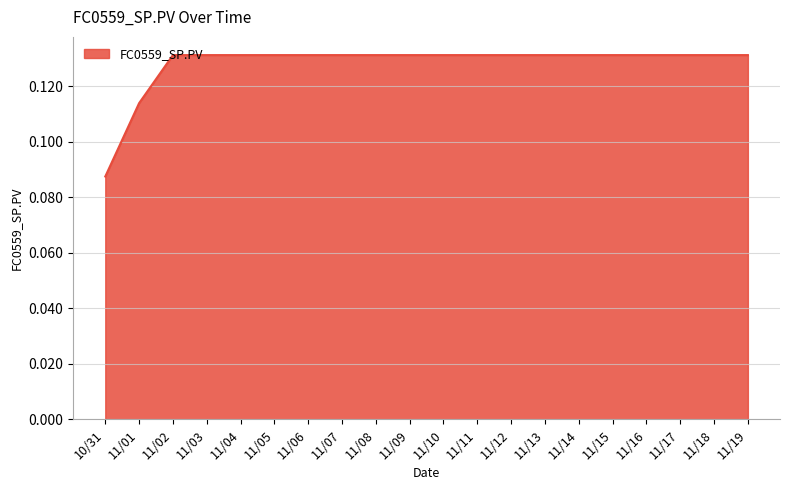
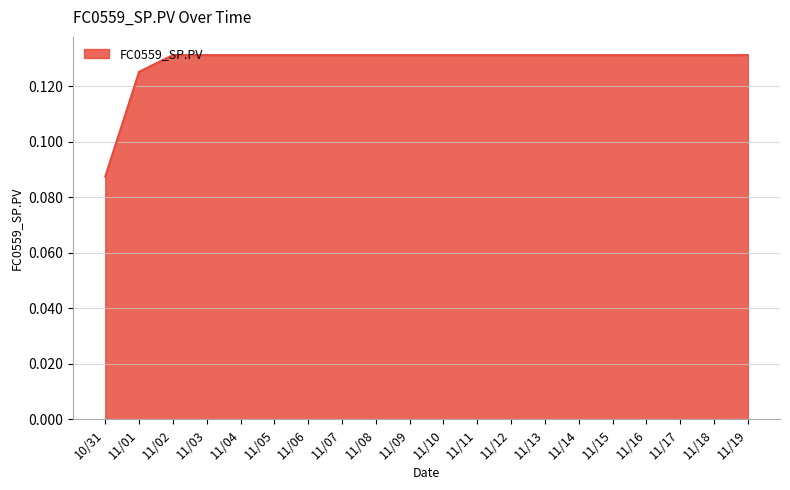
  {
    "10/31": 0.087,
-   "11/01": 0.114,
+   "11/01": 0.125,
    "11/02": 0.131,
    "11/03": 0.131,
    "11/04": 0.131,
    "11/05": 0.131,
    "11/06": 0.131,
    "11/07": 0.131,
    "11/08": 0.131,
    "11/09": 0.131,
    "11/10": 0.131,
    "11/11": 0.131,
    "11/12": 0.131,
    "11/13": 0.131,
    "11/14": 0.131,
    "11/15": 0.131,
    "11/16": 0.131,
    "11/17": 0.131,
    "11/18": 0.131,
    "11/19": 0.131
  }
